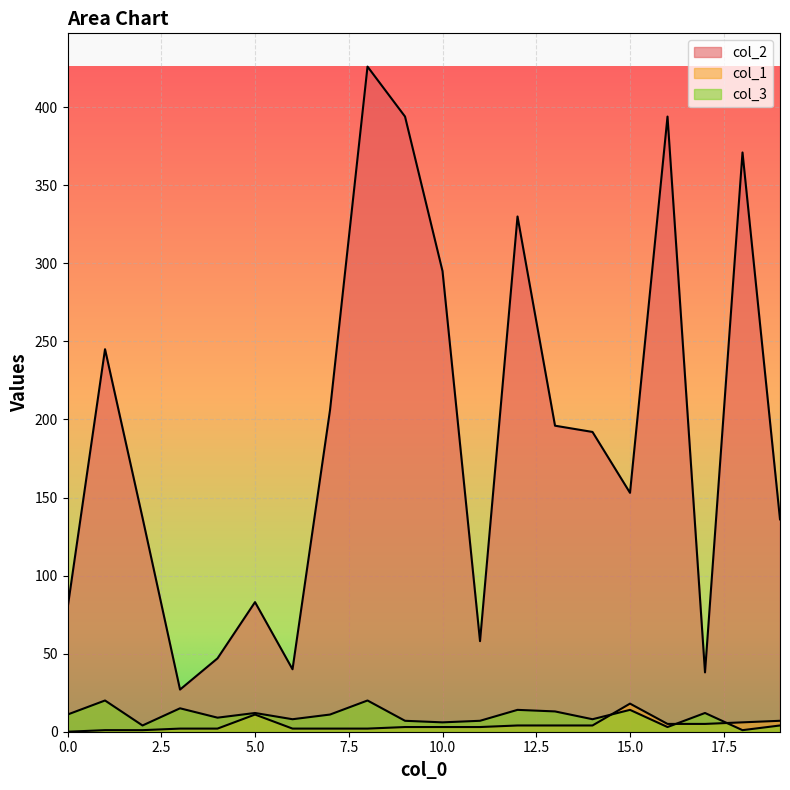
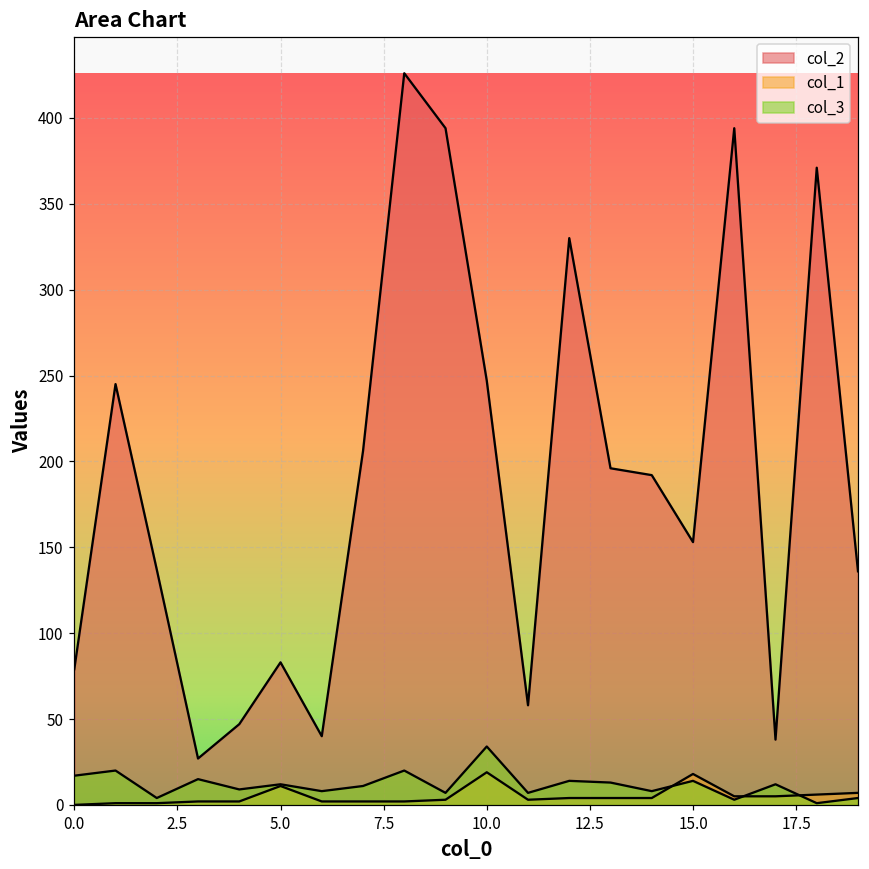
  {
    "col_2": {
      "0.0": 79,
      "5.0": 83,
-     "10.0": 295,
+     "10.0": 247,
      "15.0": 153
    },
    "col_1": {
      "0.0": 0,
-     "10.0": 3,
+     "10.0": 19,
      "15.0": 18
    },
    "col_3": {
-     "0.0": 11,
-     "10.0": 6,
+     "0.0": 17,
+     "10.0": 34,
      "15.0": 14
    }
  }
